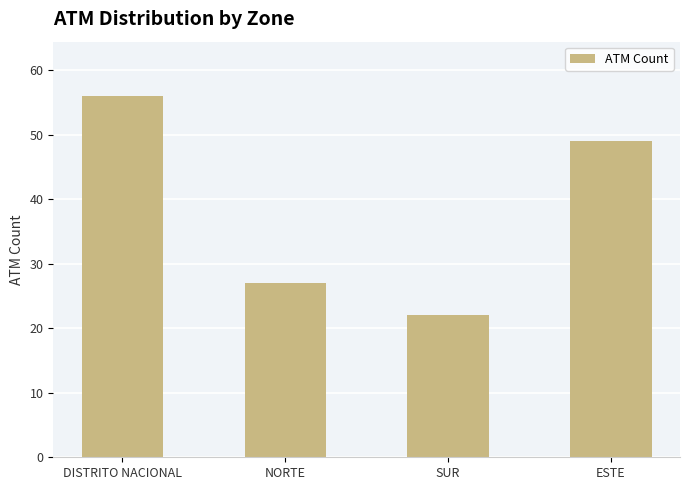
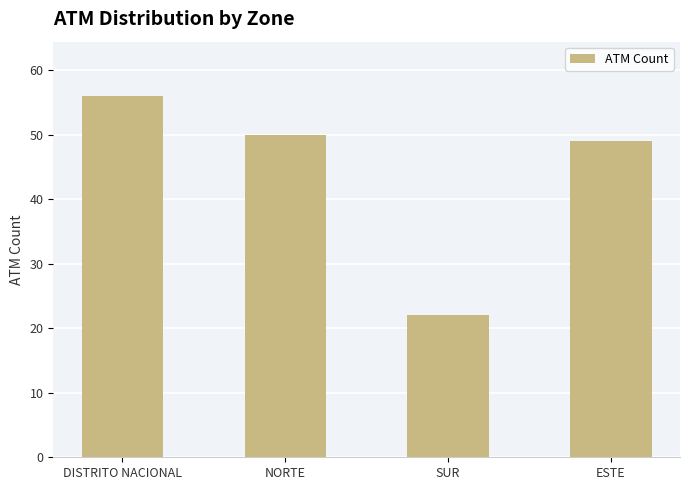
  {
    "DISTRITO NACIONAL": 56,
-   "NORTE": 27,
+   "NORTE": 50,
    "SUR": 22,
    "ESTE": 49
  }
